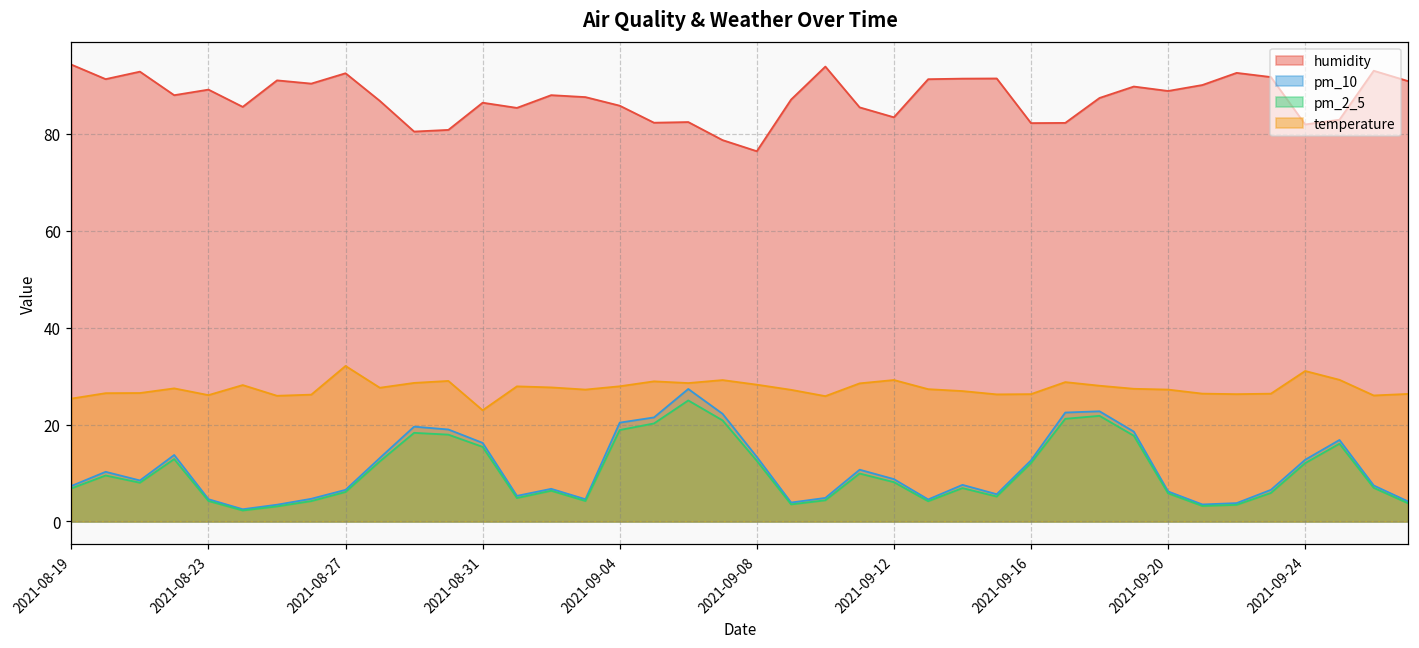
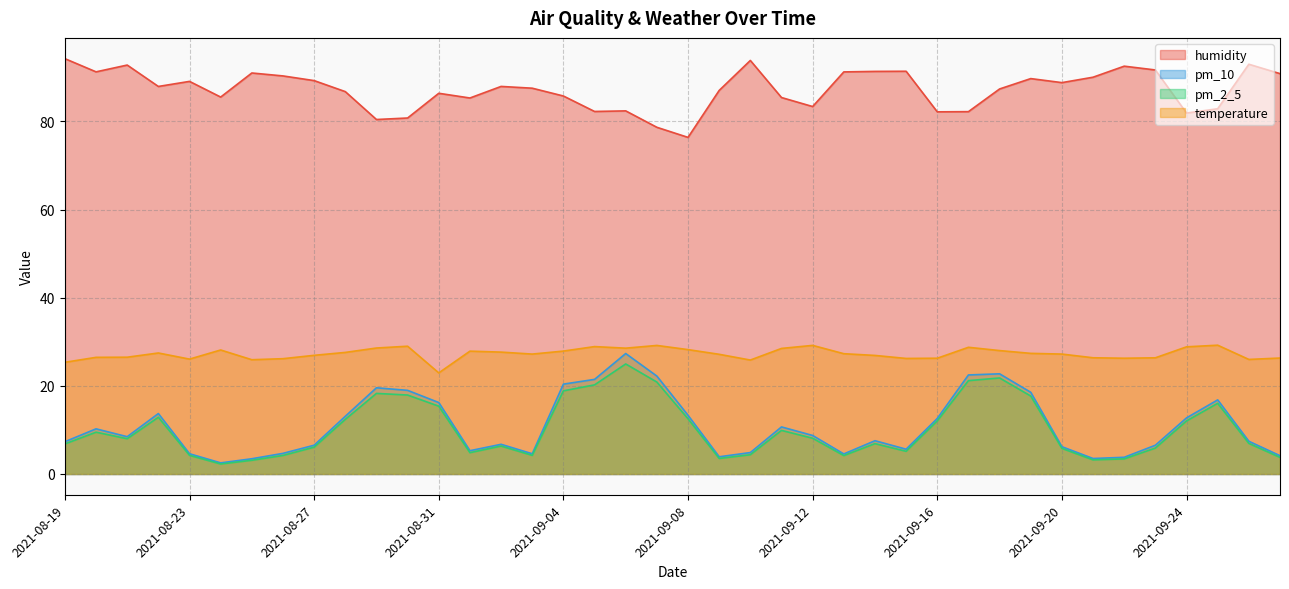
  {
    "humidity": {
      "2021-08-19": 94,
      "2021-08-23": 89,
-     "2021-08-27": 92,
+     "2021-08-27": 89,
      "2021-08-31": 86,
      "2021-09-04": 86,
      "2021-09-08": 76,
      "2021-09-12": 83,
      "2021-09-16": 82,
      "2021-09-20": 89
    },
    "pm_10": {
      "2021-08-31": 16,
      "2021-09-04": 20,
      "2021-09-08": 13,
      "2021-09-12": 9,
      "2021-09-24": 13
    },
    "pm_2_5": {
      "2021-08-31": 15,
      "2021-09-04": 19,
      "2021-09-08": 13,
      "2021-09-12": 8,
      "2021-09-24": 12
    },
    "temperature": {
      "2021-08-19": 25,
      "2021-08-23": 26,
-     "2021-08-27": 32,
+     "2021-08-27": 27,
      "2021-08-31": 23,
      "2021-09-04": 28,
      "2021-09-08": 28,
      "2021-09-12": 29,
      "2021-09-16": 26,
      "2021-09-20": 27,
-     "2021-09-24": 31
+     "2021-09-24": 29
    }
  }
